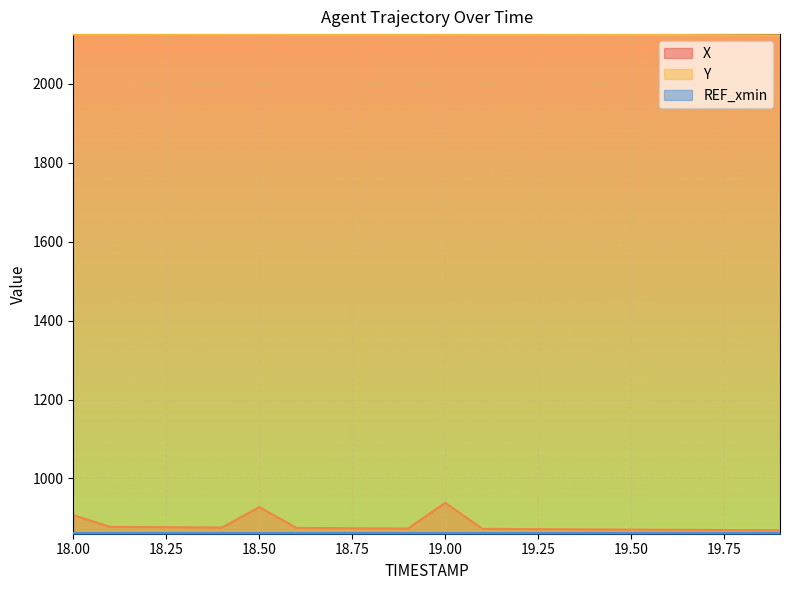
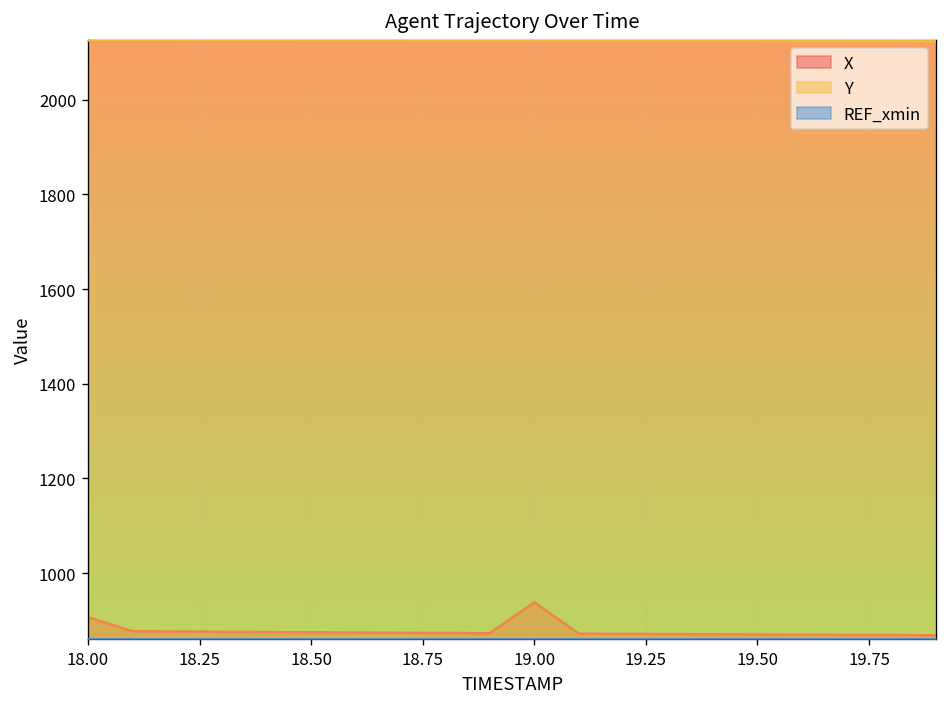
  {
    "X": {
      "18.00": 910,
-     "18.50": 930,
+     "18.50": 880,
      "19.00": 940,
      "19.50": 870
    },
    "Y": {
      "18.00": 2120,
      "18.50": 2120,
      "19.00": 2120,
      "19.50": 2120
    },
    "REF_xmin": {
      "18.00": 860,
      "18.50": 860,
      "19.00": 860,
      "19.50": 860
    }
  }
